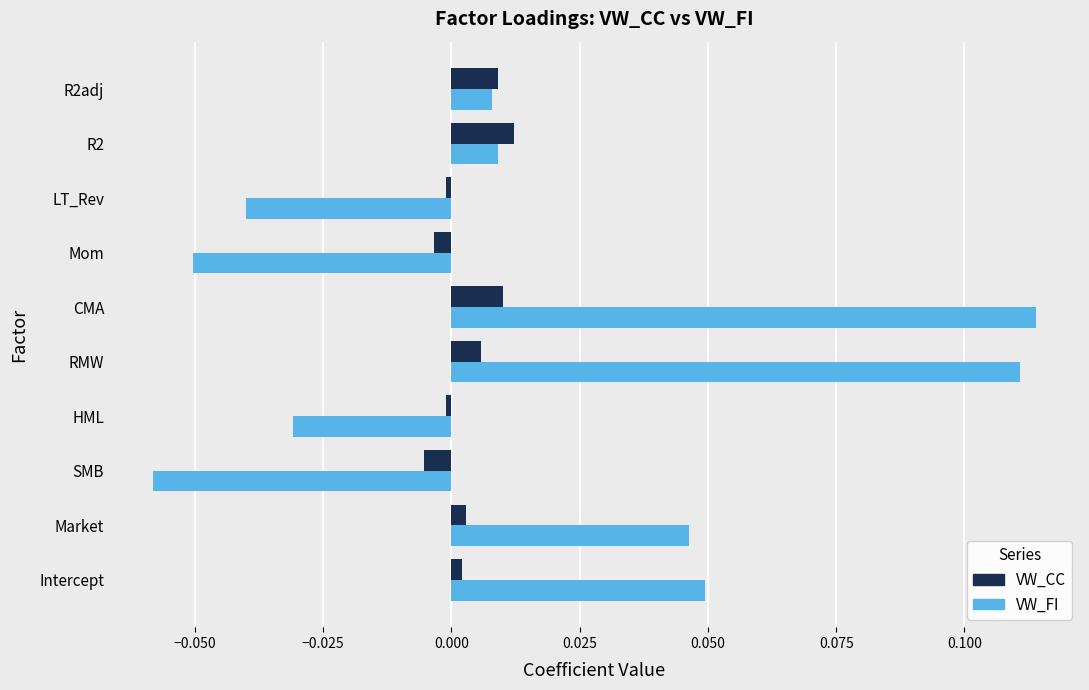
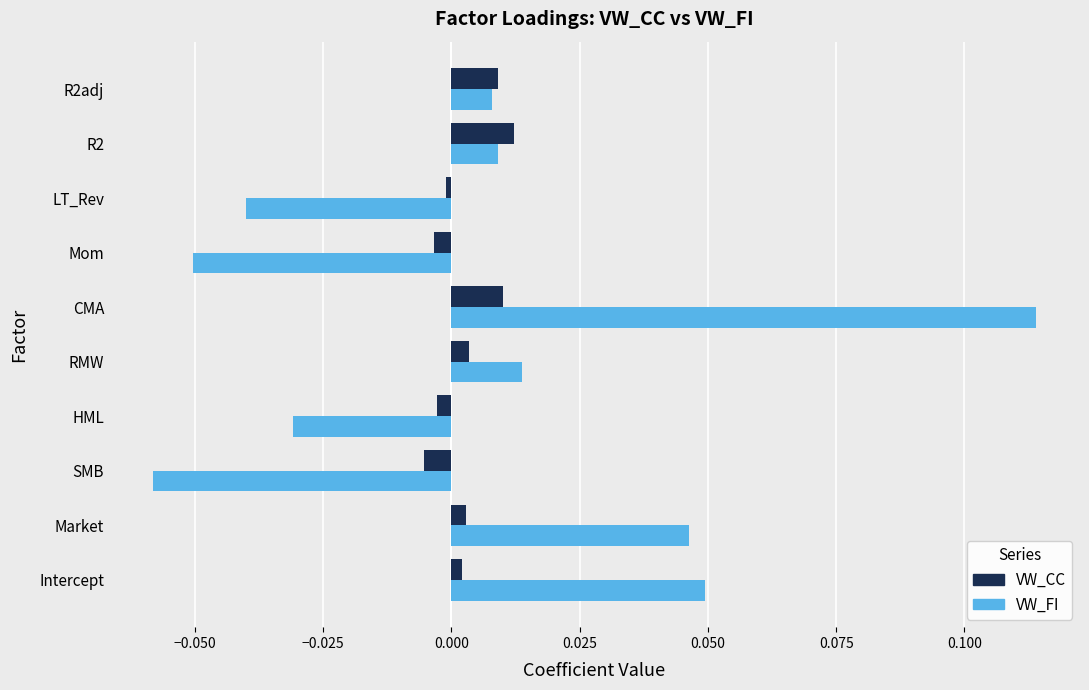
  {
    "VW_CC": {
      "R2adj": 0.009,
      "R2": 0.012,
      "LT_Rev": -0.001,
      "Mom": -0.003,
      "CMA": 0.010,
-     "RMW": 0.006,
-     "HML": -0.001,
+     "RMW": 0.004,
+     "HML": -0.003,
      "SMB": -0.005,
      "Market": 0.003,
      "Intercept": 0.002
    },
    "VW_FI": {
      "R2adj": 0.008,
      "R2": 0.009,
      "LT_Rev": -0.040,
      "Mom": -0.050,
      "CMA": 0.114,
-     "RMW": 0.111,
+     "RMW": 0.014,
      "HML": -0.031,
      "SMB": -0.058,
      "Market": 0.046,
      "Intercept": 0.049
    }
  }
